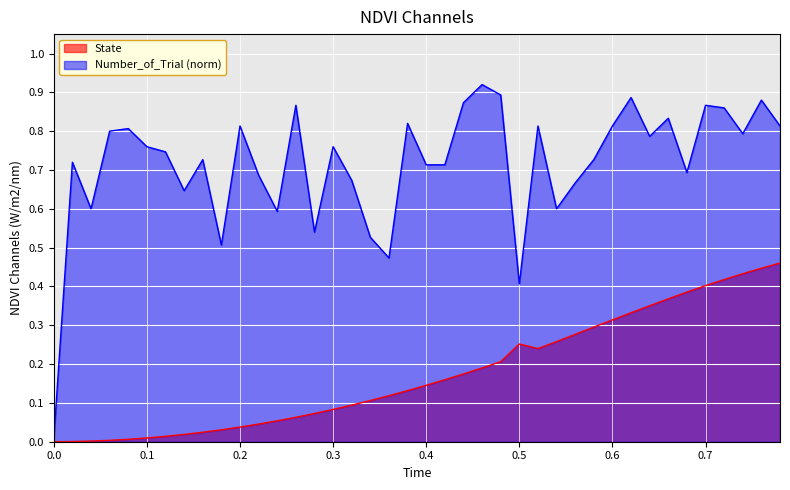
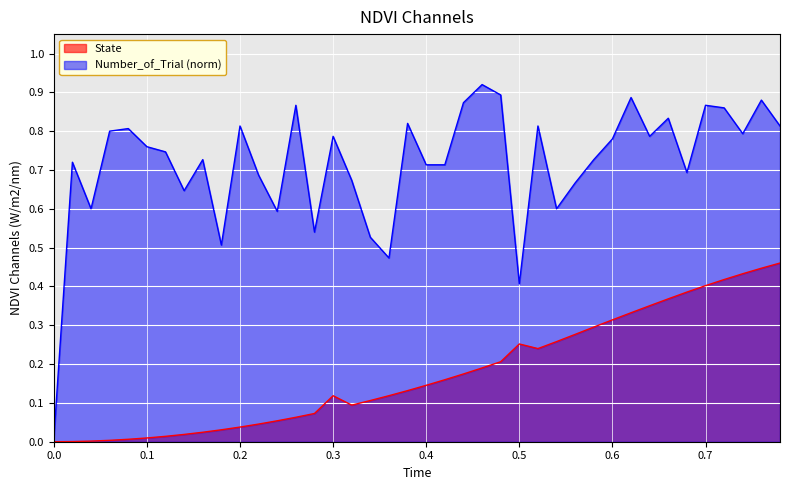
  {
    "State": {
      "0.0": 0.00,
      "0.1": 0.01,
      "0.2": 0.04,
-     "0.3": 0.08,
+     "0.3": 0.12,
      "0.4": 0.15,
      "0.5": 0.25,
      "0.6": 0.31,
      "0.7": 0.40
    },
    "Number_of_Trial (norm)": {
      "0.0": 0.01,
      "0.1": 0.76,
      "0.2": 0.81,
-     "0.3": 0.76,
+     "0.3": 0.79,
      "0.4": 0.71,
      "0.5": 0.41,
-     "0.6": 0.81,
+     "0.6": 0.78,
      "0.7": 0.87
    }
  }
